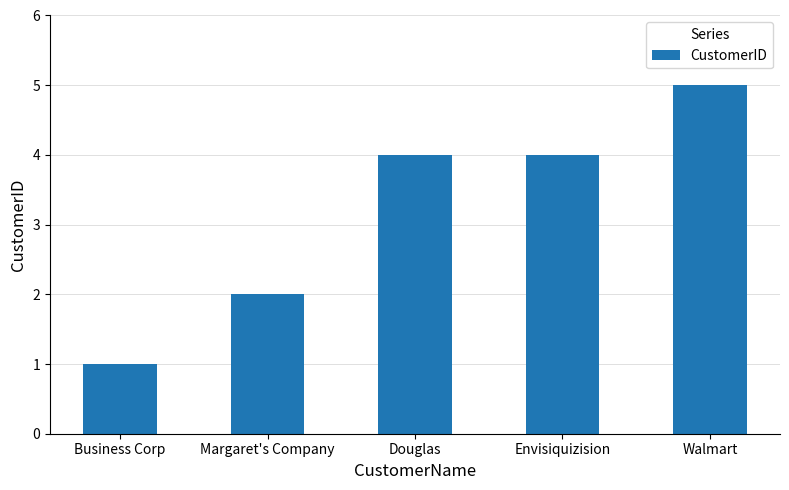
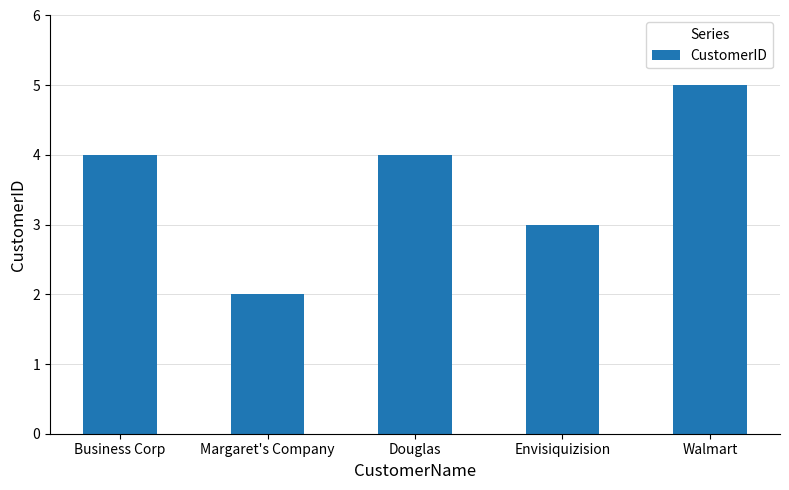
  {
-   "Business Corp": 1,
+   "Business Corp": 4,
    "Margaret's Company": 2,
    "Douglas": 4,
-   "Envisiquizision": 4,
+   "Envisiquizision": 3,
    "Walmart": 5
  }
